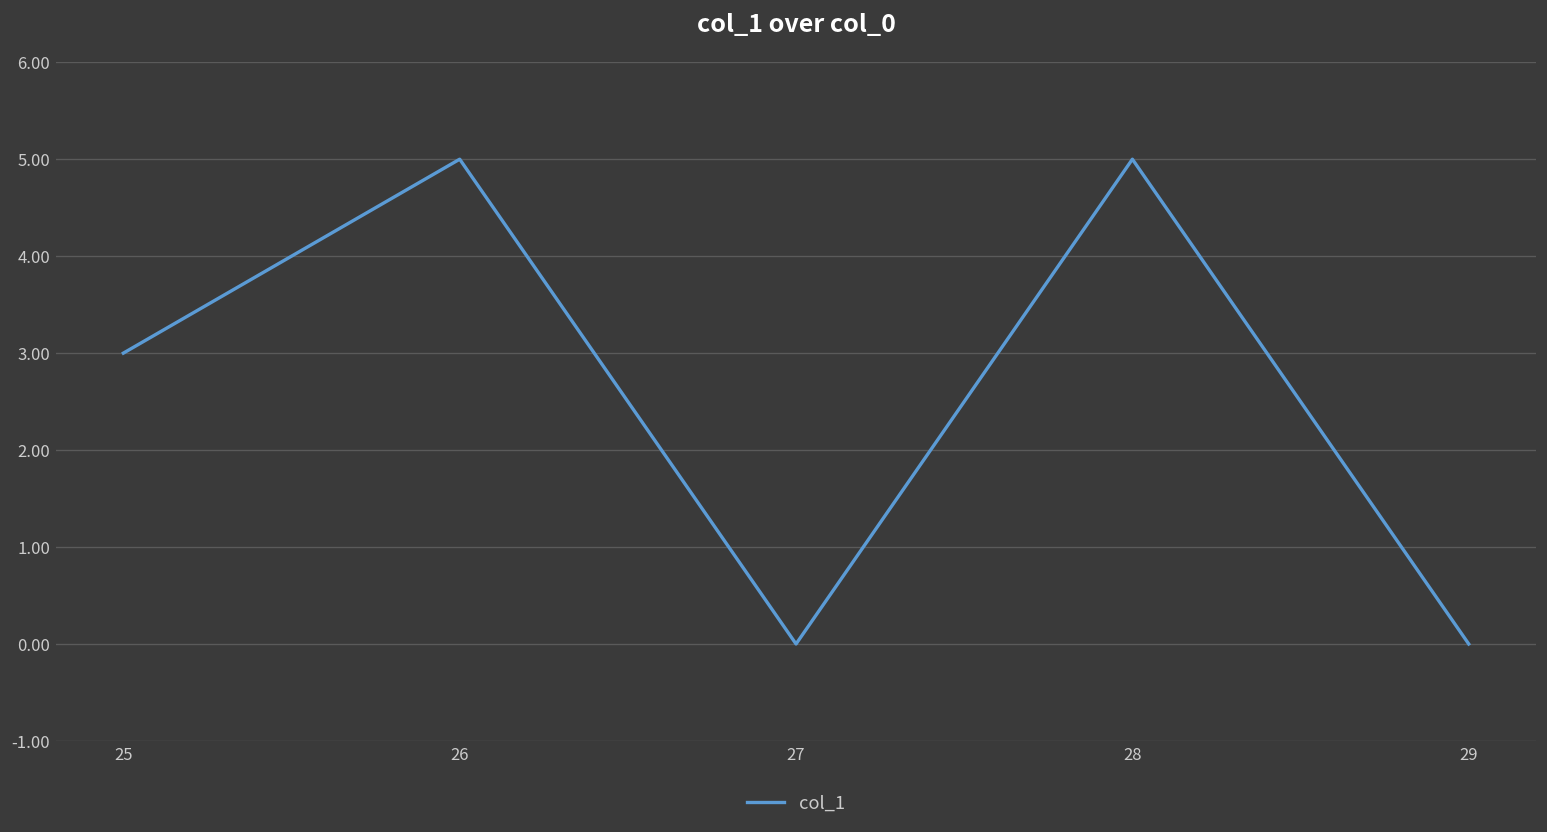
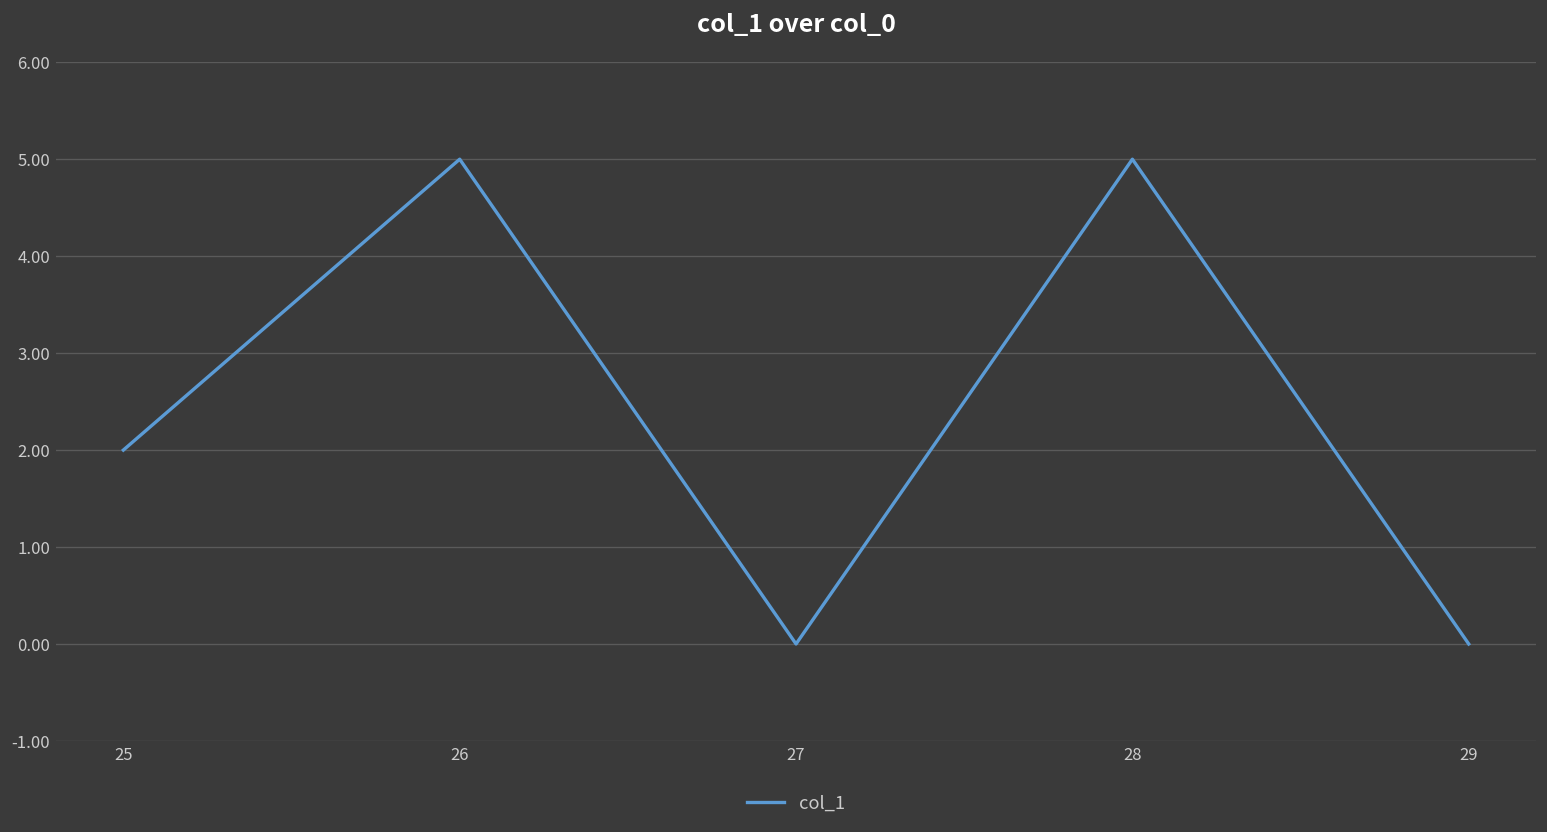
  {
-   "25": 3,
+   "25": 2,
    "26": 5,
    "27": 0,
    "28": 5,
    "29": 0
  }
